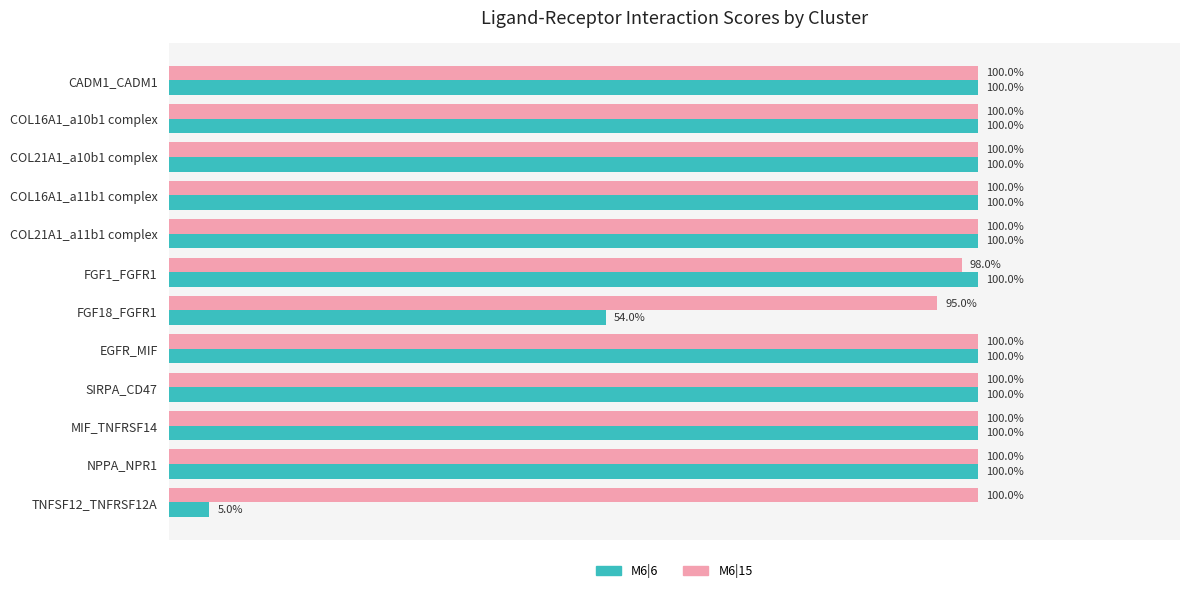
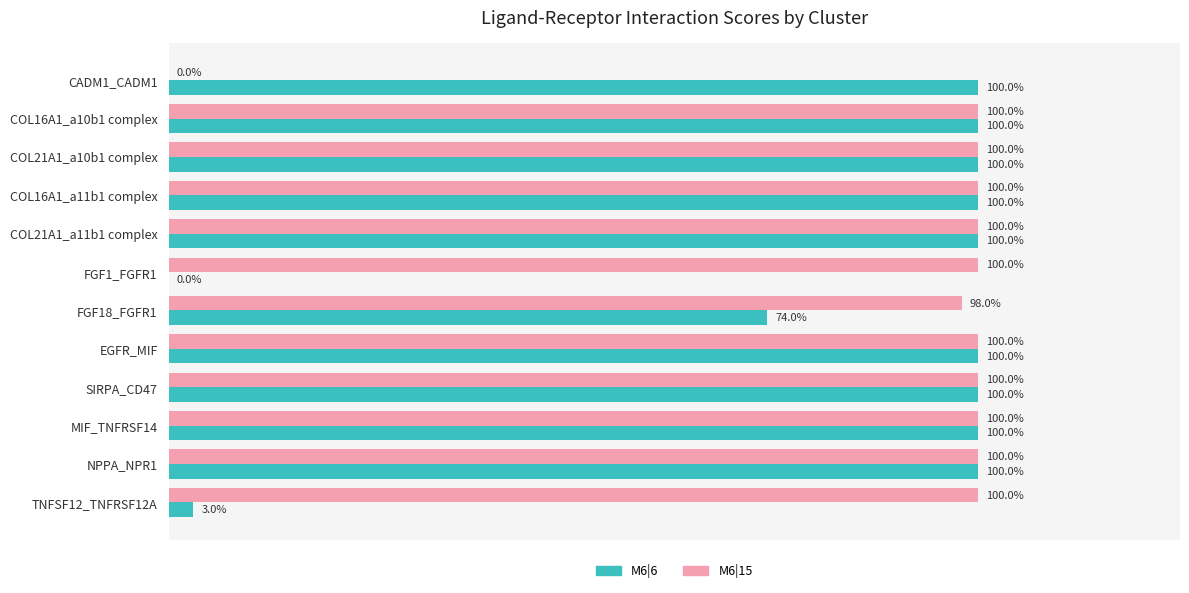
  {
    "M6|6": {
      "CADM1_CADM1": "100.0%",
      "COL16A1_a10b1 complex": "100.0%",
      "COL21A1_a10b1 complex": "100.0%",
      "COL16A1_a11b1 complex": "100.0%",
      "COL21A1_a11b1 complex": "100.0%",
-     "FGF1_FGFR1": "100.0%",
-     "FGF18_FGFR1": "54.0%",
+     "FGF1_FGFR1": "0.0%",
+     "FGF18_FGFR1": "74.0%",
      "EGFR_MIF": "100.0%",
      "SIRPA_CD47": "100.0%",
      "MIF_TNFRSF14": "100.0%",
      "NPPA_NPR1": "100.0%",
-     "TNFSF12_TNFRSF12A": "5.0%"
+     "TNFSF12_TNFRSF12A": "3.0%"
    },
    "M6|15": {
-     "CADM1_CADM1": "100.0%",
+     "CADM1_CADM1": "0.0%",
      "COL16A1_a10b1 complex": "100.0%",
      "COL21A1_a10b1 complex": "100.0%",
      "COL16A1_a11b1 complex": "100.0%",
      "COL21A1_a11b1 complex": "100.0%",
-     "FGF1_FGFR1": "98.0%",
-     "FGF18_FGFR1": "95.0%",
+     "FGF1_FGFR1": "100.0%",
+     "FGF18_FGFR1": "98.0%",
      "EGFR_MIF": "100.0%",
      "SIRPA_CD47": "100.0%",
      "MIF_TNFRSF14": "100.0%",
      "NPPA_NPR1": "100.0%",
      "TNFSF12_TNFRSF12A": "100.0%"
    }
  }
